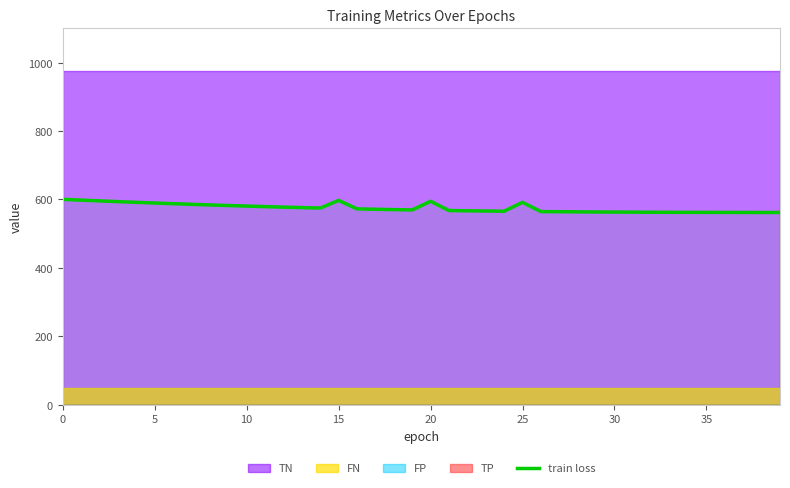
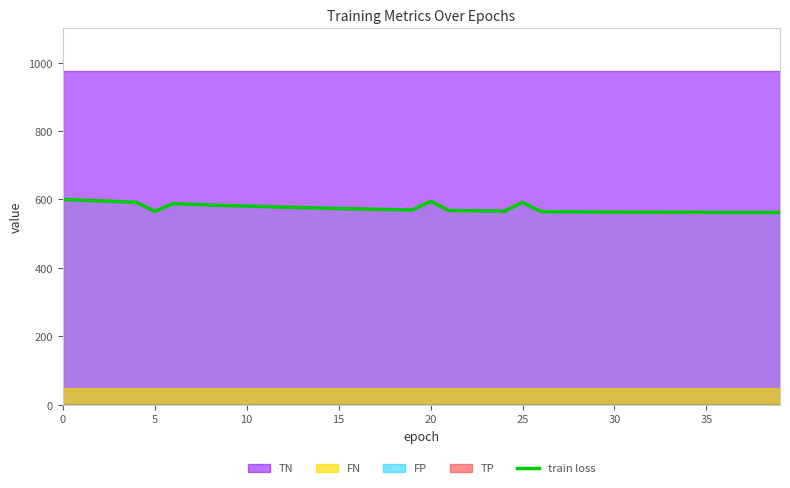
  {
    "train loss": {
      "0": 600,
-     "5": 590,
+     "5": 570,
      "10": 580,
-     "15": 600,
+     "15": 570,
      "20": 590,
      "25": 590,
      "30": 560,
      "35": 560
    },
    "TN": {
      "0": 980,
      "5": 980,
      "10": 980,
      "15": 980,
      "20": 980,
      "25": 980,
      "30": 980,
      "35": 980
    },
    "FN": {
      "0": 50,
      "5": 50,
      "10": 50,
      "15": 50,
      "20": 50,
      "25": 50,
      "30": 50,
      "35": 50
    },
    "TP": {
      "0": 0,
      "5": 0,
      "10": 0,
      "15": 0,
      "20": 0,
      "25": 0,
      "30": 0,
      "35": 0
    }
  }
